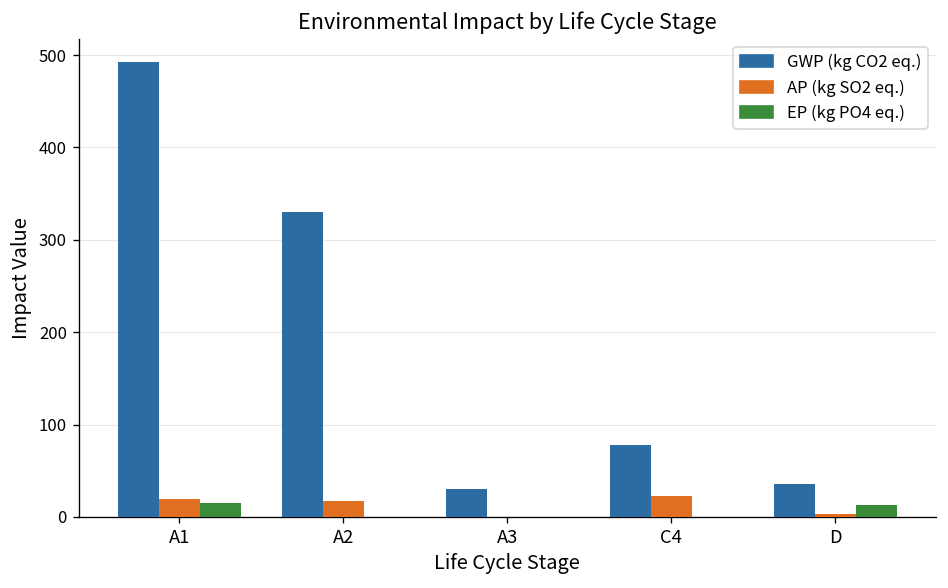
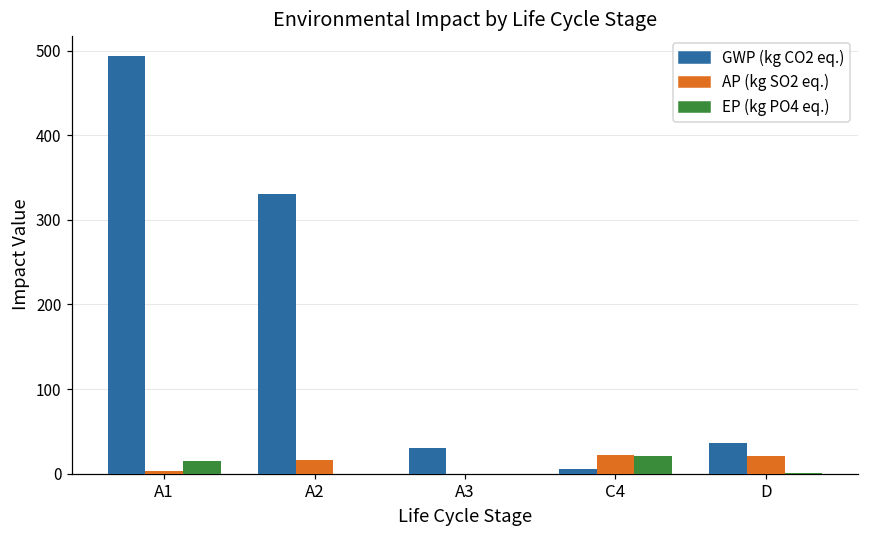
  {
    "GWP (kg CO2 eq.)": {
      "A1": 490,
      "A2": 330,
      "A3": 30,
-     "C4": 80,
+     "C4": 10,
      "D": 40
    },
    "AP (kg SO2 eq.)": {
-     "A1": 20,
+     "A1": 0,
      "A2": 20,
      "C4": 20,
-     "D": 0
+     "D": 20
    },
    "EP (kg PO4 eq.)": {
      "A1": 10,
-     "C4": 0,
-     "D": 10
+     "C4": 20,
+     "D": 0
    }
  }
